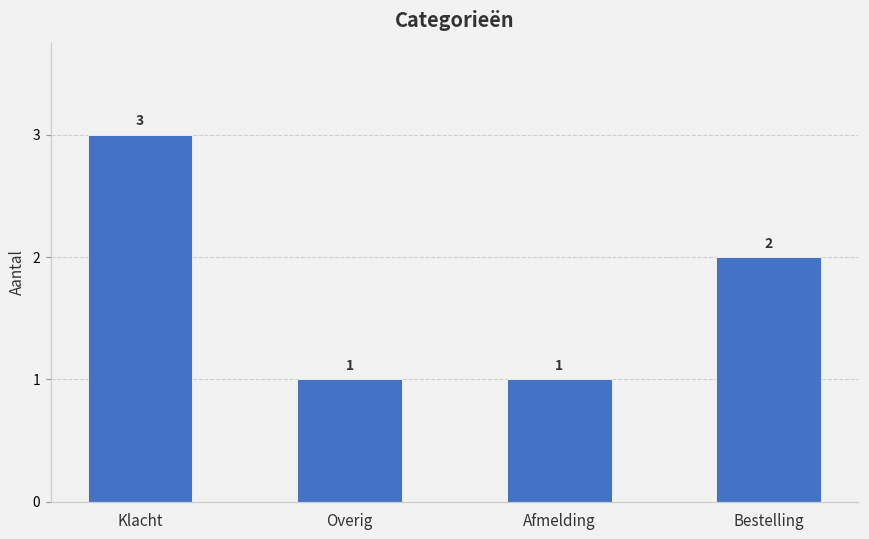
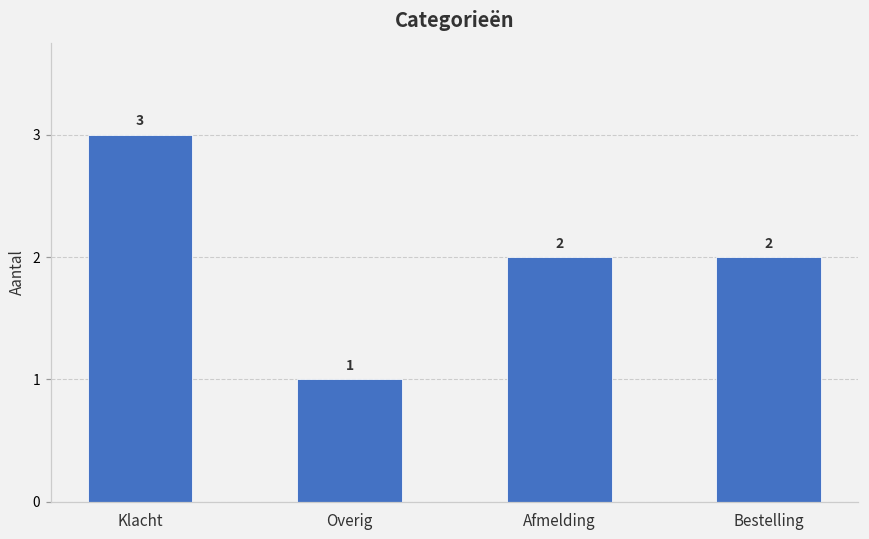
  {
    "Klacht": 3,
    "Overig": 1,
-   "Afmelding": 1,
+   "Afmelding": 2,
    "Bestelling": 2
  }
